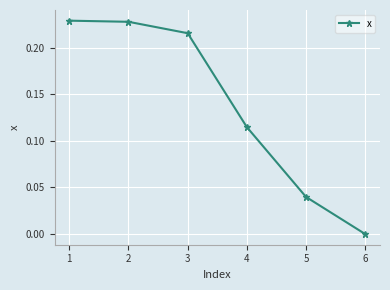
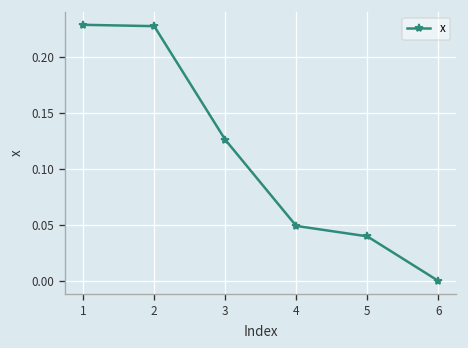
  {
    "1": 0.23,
    "2": 0.23,
-   "3": 0.22,
-   "4": 0.11,
+   "3": 0.13,
+   "4": 0.05,
    "5": 0.04,
    "6": 0.00
  }
